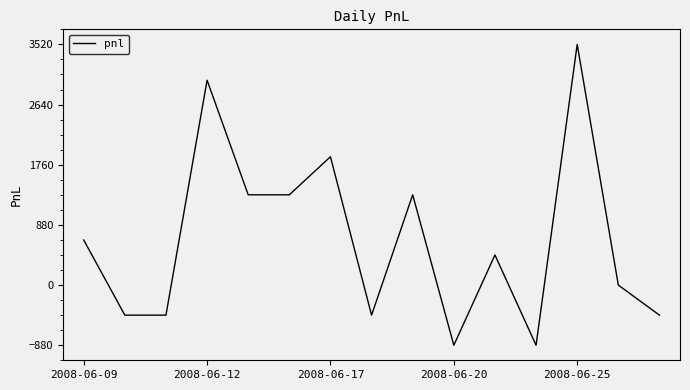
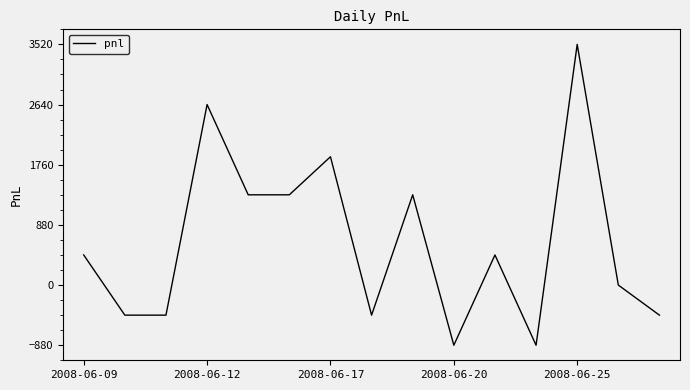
  {
-   "2008-06-09": 700,
-   "2008-06-12": 3000,
+   "2008-06-09": 400,
+   "2008-06-12": 2600,
    "2008-06-17": 1900,
    "2008-06-20": -900,
    "2008-06-25": 3500
  }
